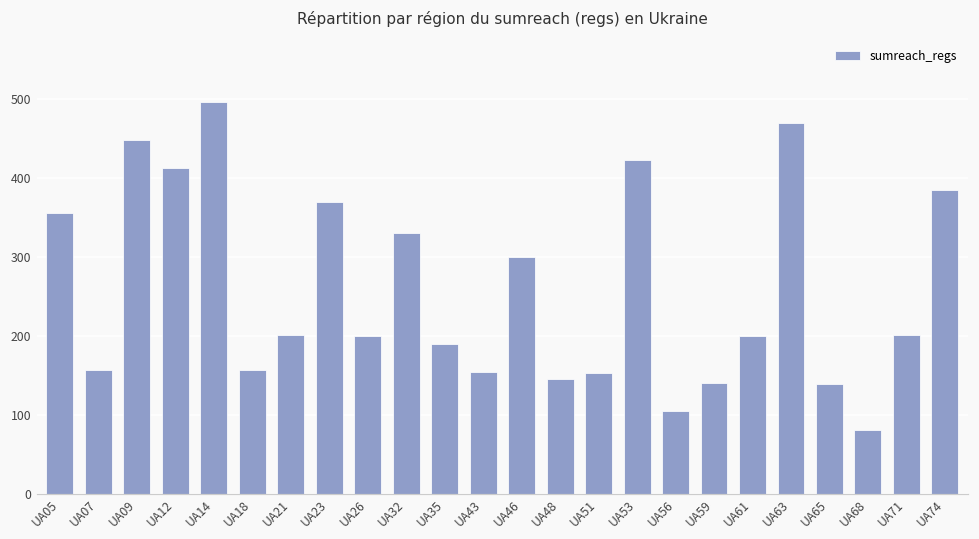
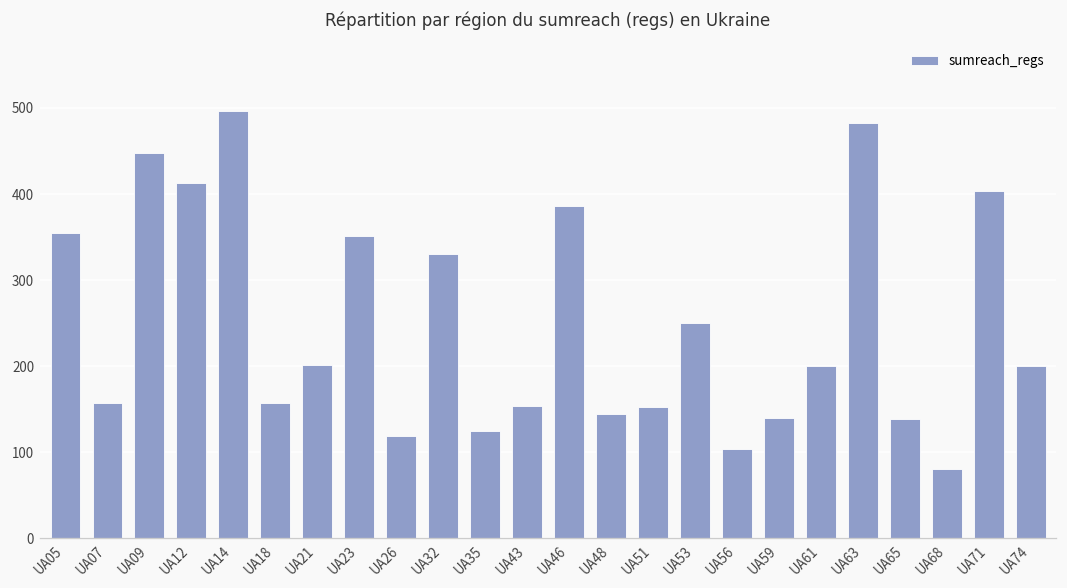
  {
    "UA05": 360,
    "UA07": 160,
    "UA09": 450,
    "UA12": 410,
    "UA14": 500,
    "UA18": 160,
    "UA21": 200,
-   "UA23": 370,
-   "UA26": 200,
+   "UA23": 350,
+   "UA26": 120,
    "UA32": 330,
-   "UA35": 190,
+   "UA35": 130,
    "UA43": 150,
-   "UA46": 300,
+   "UA46": 390,
    "UA48": 150,
    "UA51": 150,
-   "UA53": 420,
+   "UA53": 250,
    "UA56": 100,
    "UA59": 140,
    "UA61": 200,
-   "UA63": 470,
+   "UA63": 480,
    "UA65": 140,
    "UA68": 80,
-   "UA71": 200,
-   "UA74": 380
+   "UA71": 400,
+   "UA74": 200
  }
